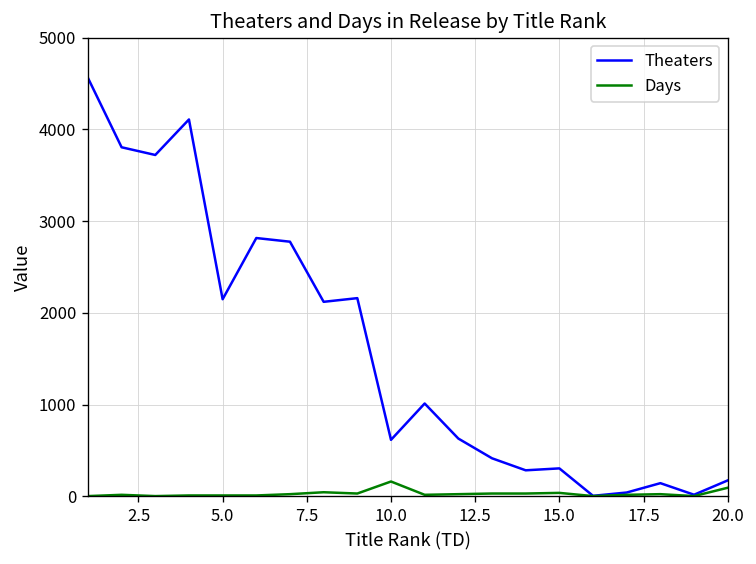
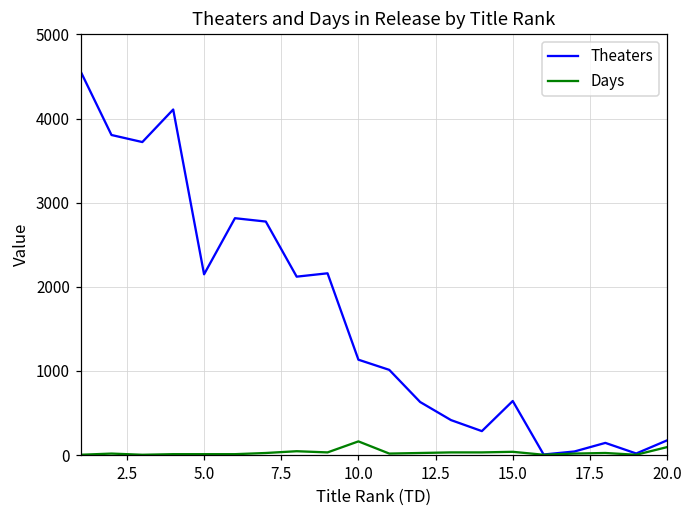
  {
    "Theaters": {
      "5.0": 2100,
-     "10.0": 600,
-     "15.0": 300,
+     "10.0": 1100,
+     "15.0": 600,
      "20.0": 200
    },
    "Days": {
      "5.0": 0,
      "10.0": 200,
      "15.0": 0,
      "20.0": 100
    }
  }
